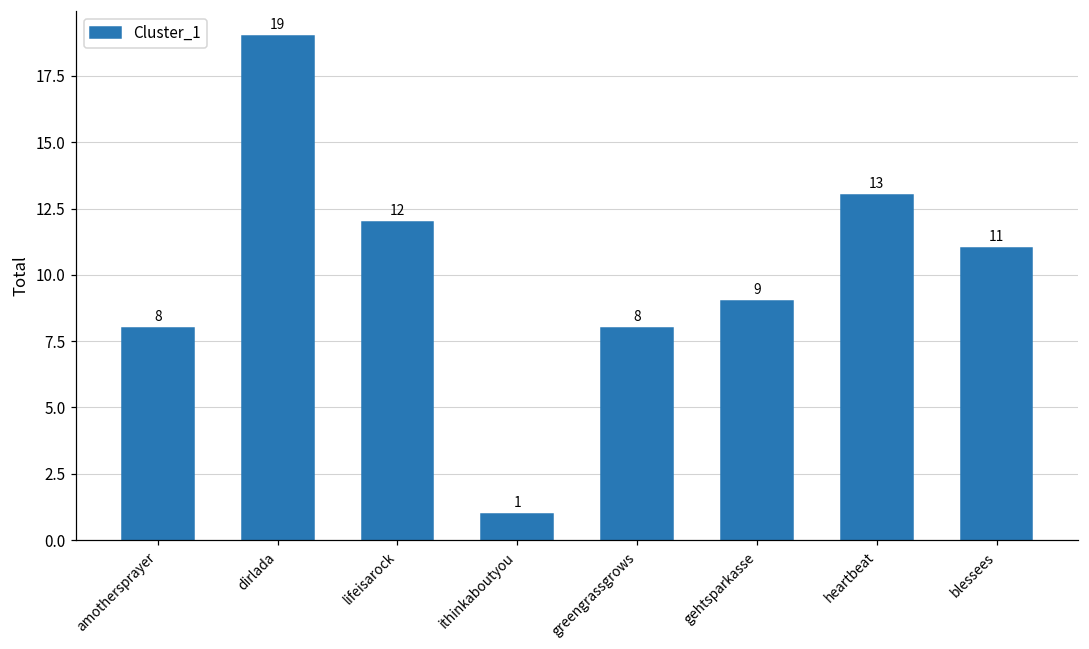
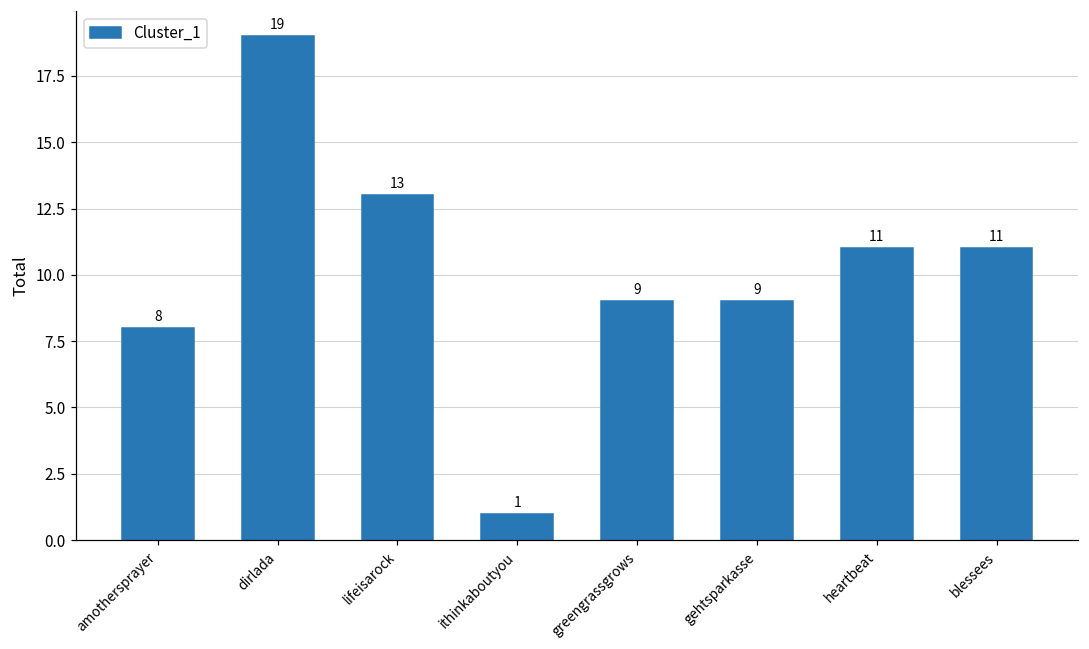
  {
    "amothersprayer": 8,
    "dirlada": 19,
-   "lifeisarock": 12,
+   "lifeisarock": 13,
    "ithinkaboutyou": 1,
-   "greengrassgrows": 8,
+   "greengrassgrows": 9,
    "gehtsparkasse": 9,
-   "heartbeat": 13,
+   "heartbeat": 11,
    "blessees": 11
  }
